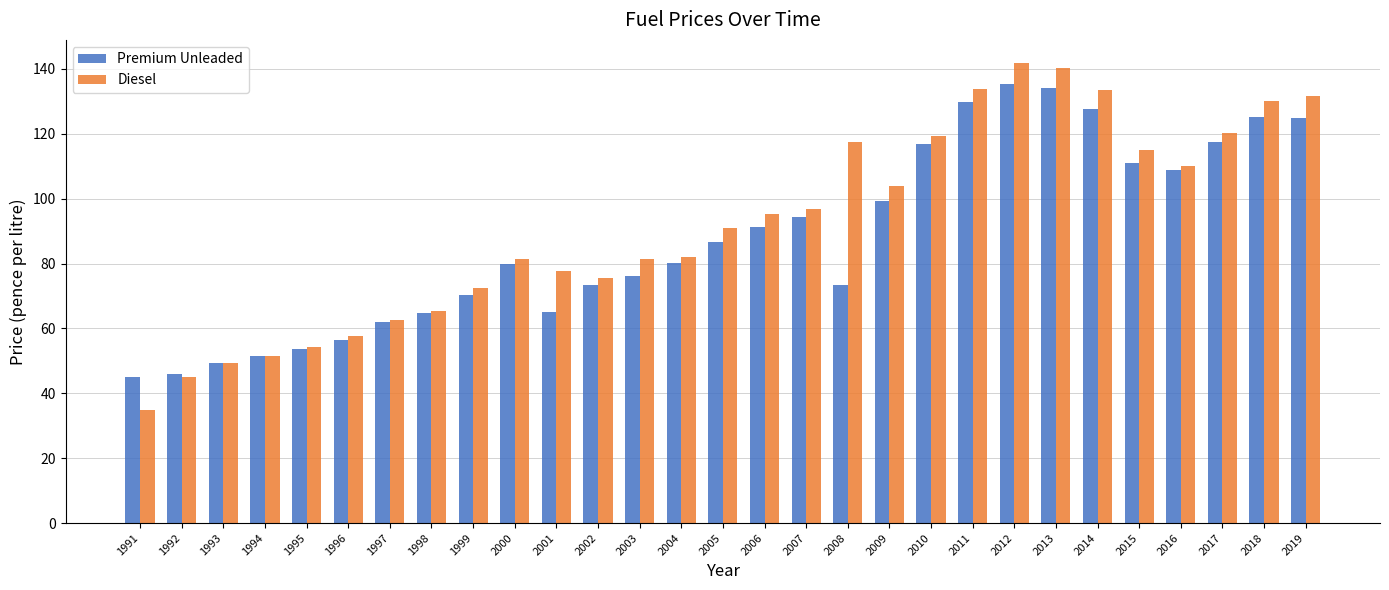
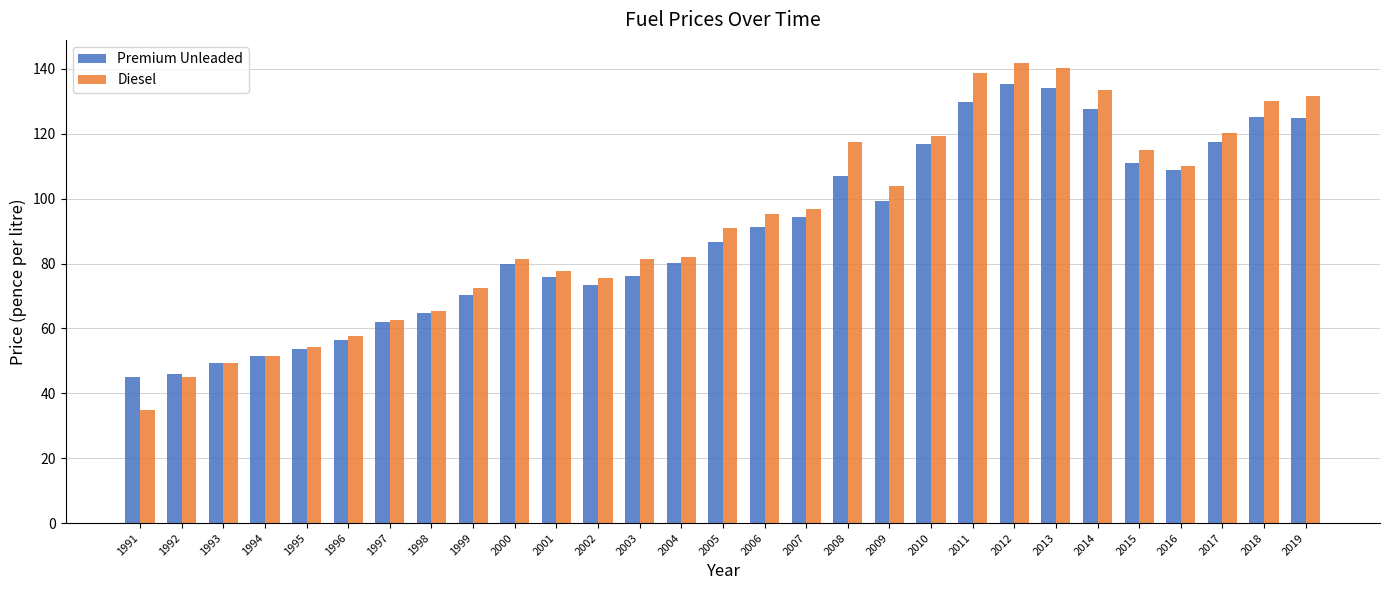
  {
    "Premium Unleaded": {
      "1991": 45,
      "1992": 46,
      "1993": 49,
      "1994": 52,
      "1995": 54,
      "1996": 57,
      "1997": 62,
      "1998": 65,
      "1999": 70,
      "2000": 80,
-     "2001": 65,
+     "2001": 76,
      "2002": 73,
      "2003": 76,
      "2004": 80,
      "2005": 87,
      "2006": 91,
      "2007": 94,
-     "2008": 73,
+     "2008": 107,
      "2009": 99,
      "2010": 117,
      "2011": 130,
      "2012": 135,
      "2013": 134,
      "2014": 128,
      "2015": 111,
      "2016": 109,
      "2017": 118,
      "2018": 125,
      "2019": 125
    },
    "Diesel": {
      "1991": 35,
      "1992": 45,
      "1993": 49,
      "1994": 52,
      "1995": 54,
      "1996": 58,
      "1997": 62,
      "1998": 66,
      "1999": 72,
      "2000": 81,
      "2001": 78,
      "2002": 75,
      "2003": 81,
      "2004": 82,
      "2005": 91,
      "2006": 95,
      "2007": 97,
      "2008": 118,
      "2009": 104,
      "2010": 119,
-     "2011": 134,
+     "2011": 139,
      "2012": 142,
      "2013": 140,
      "2014": 133,
      "2015": 115,
      "2016": 110,
      "2017": 120,
      "2018": 130,
      "2019": 131
    }
  }
